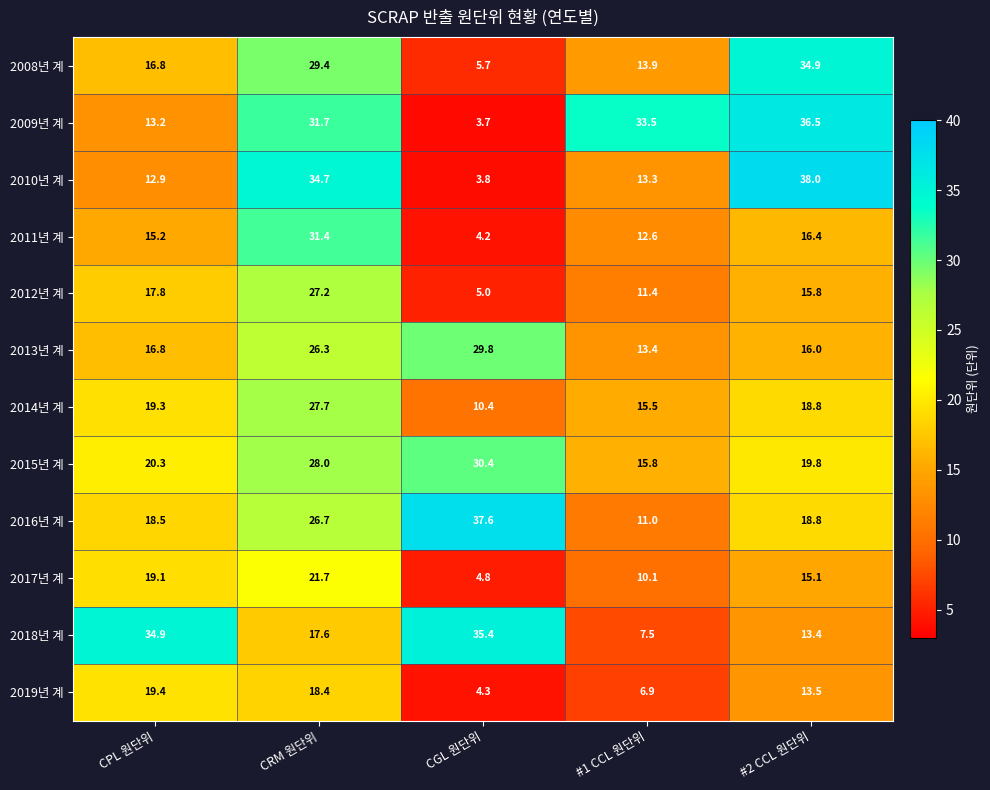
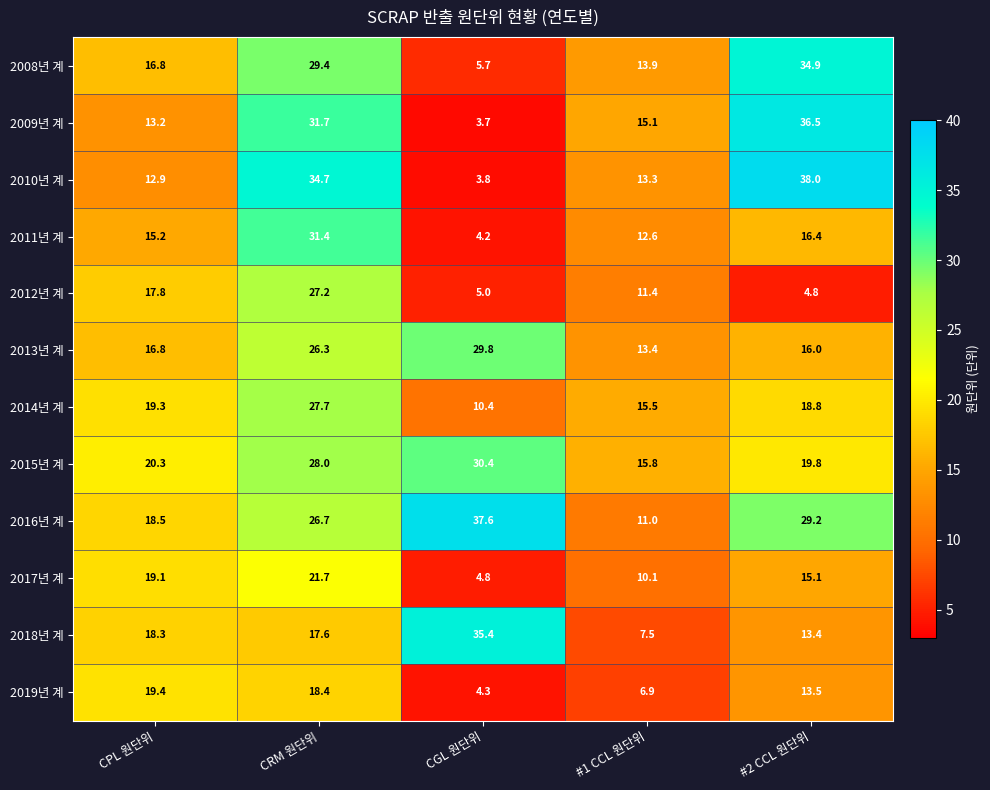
  {
    "2008년 계": {
      "CPL 원단위": 16.8,
      "CRM 원단위": 29.4,
      "CGL 원단위": 5.7,
      "#1 CCL 원단위": 13.9,
      "#2 CCL 원단위": 34.9
    },
    "2009년 계": {
      "CPL 원단위": 13.2,
      "CRM 원단위": 31.7,
      "CGL 원단위": 3.7,
-     "#1 CCL 원단위": 33.5,
+     "#1 CCL 원단위": 15.1,
      "#2 CCL 원단위": 36.5
    },
    "2010년 계": {
      "CPL 원단위": 12.9,
      "CRM 원단위": 34.7,
      "CGL 원단위": 3.8,
      "#1 CCL 원단위": 13.3,
      "#2 CCL 원단위": 38.0
    },
    "2011년 계": {
      "CPL 원단위": 15.2,
      "CRM 원단위": 31.4,
      "CGL 원단위": 4.2,
      "#1 CCL 원단위": 12.6,
      "#2 CCL 원단위": 16.4
    },
    "2012년 계": {
      "CPL 원단위": 17.8,
      "CRM 원단위": 27.2,
      "CGL 원단위": 5.0,
      "#1 CCL 원단위": 11.4,
-     "#2 CCL 원단위": 15.8
+     "#2 CCL 원단위": 4.8
    },
    "2013년 계": {
      "CPL 원단위": 16.8,
      "CRM 원단위": 26.3,
      "CGL 원단위": 29.8,
      "#1 CCL 원단위": 13.4,
      "#2 CCL 원단위": 16.0
    },
    "2014년 계": {
      "CPL 원단위": 19.3,
      "CRM 원단위": 27.7,
      "CGL 원단위": 10.4,
      "#1 CCL 원단위": 15.5,
      "#2 CCL 원단위": 18.8
    },
    "2015년 계": {
      "CPL 원단위": 20.3,
      "CRM 원단위": 28.0,
      "CGL 원단위": 30.4,
      "#1 CCL 원단위": 15.8,
      "#2 CCL 원단위": 19.8
    },
    "2016년 계": {
      "CPL 원단위": 18.5,
      "CRM 원단위": 26.7,
      "CGL 원단위": 37.6,
      "#1 CCL 원단위": 11.0,
-     "#2 CCL 원단위": 18.8
+     "#2 CCL 원단위": 29.2
    },
    "2017년 계": {
      "CPL 원단위": 19.1,
      "CRM 원단위": 21.7,
      "CGL 원단위": 4.8,
      "#1 CCL 원단위": 10.1,
      "#2 CCL 원단위": 15.1
    },
    "2018년 계": {
-     "CPL 원단위": 34.9,
+     "CPL 원단위": 18.3,
      "CRM 원단위": 17.6,
      "CGL 원단위": 35.4,
      "#1 CCL 원단위": 7.5,
      "#2 CCL 원단위": 13.4
    },
    "2019년 계": {
      "CPL 원단위": 19.4,
      "CRM 원단위": 18.4,
      "CGL 원단위": 4.3,
      "#1 CCL 원단위": 6.9,
      "#2 CCL 원단위": 13.5
    }
  }
